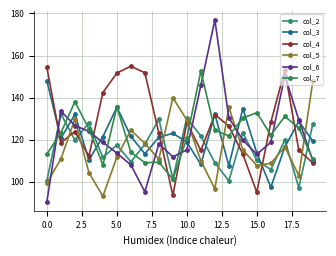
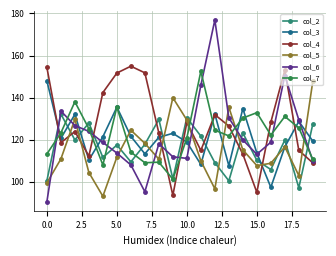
  {
    "col_4": {
      "0.0": 154,
      "5.0": 152,
      "15.0": 95
    },
    "col_5": {
      "5.0": 112,
      "15.0": 108
    },
    "col_6": {
      "0.0": 90,
      "5.0": 114,
-     "10.0": 115
+     "10.0": 111
    }
  }
